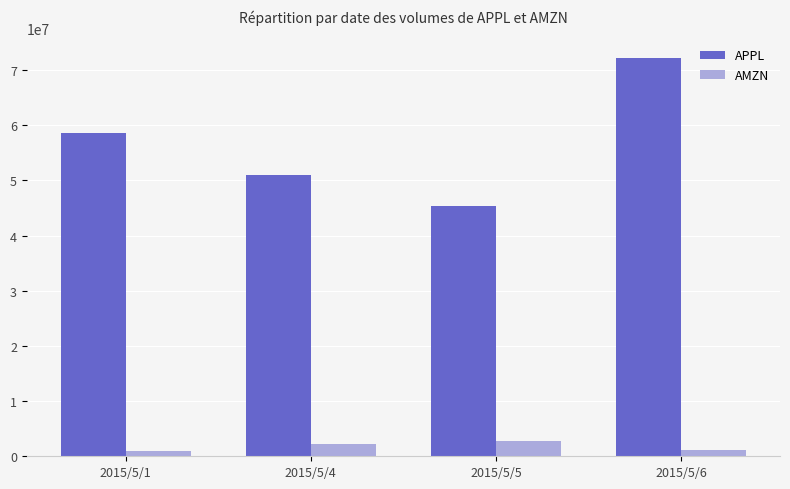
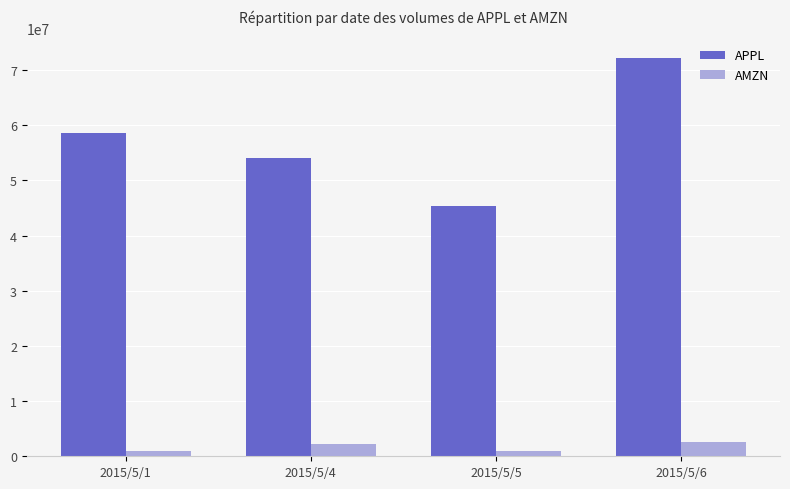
  {
    "APPL": {
      "2015/5/1": 59000000,
-     "2015/5/4": 51000000,
+     "2015/5/4": 54000000,
      "2015/5/5": 45000000,
      "2015/5/6": 72000000
    },
    "AMZN": {
      "2015/5/1": 1000000,
      "2015/5/4": 2000000,
-     "2015/5/5": 3000000,
-     "2015/5/6": 1000000
+     "2015/5/5": 1000000,
+     "2015/5/6": 3000000
    }
  }
